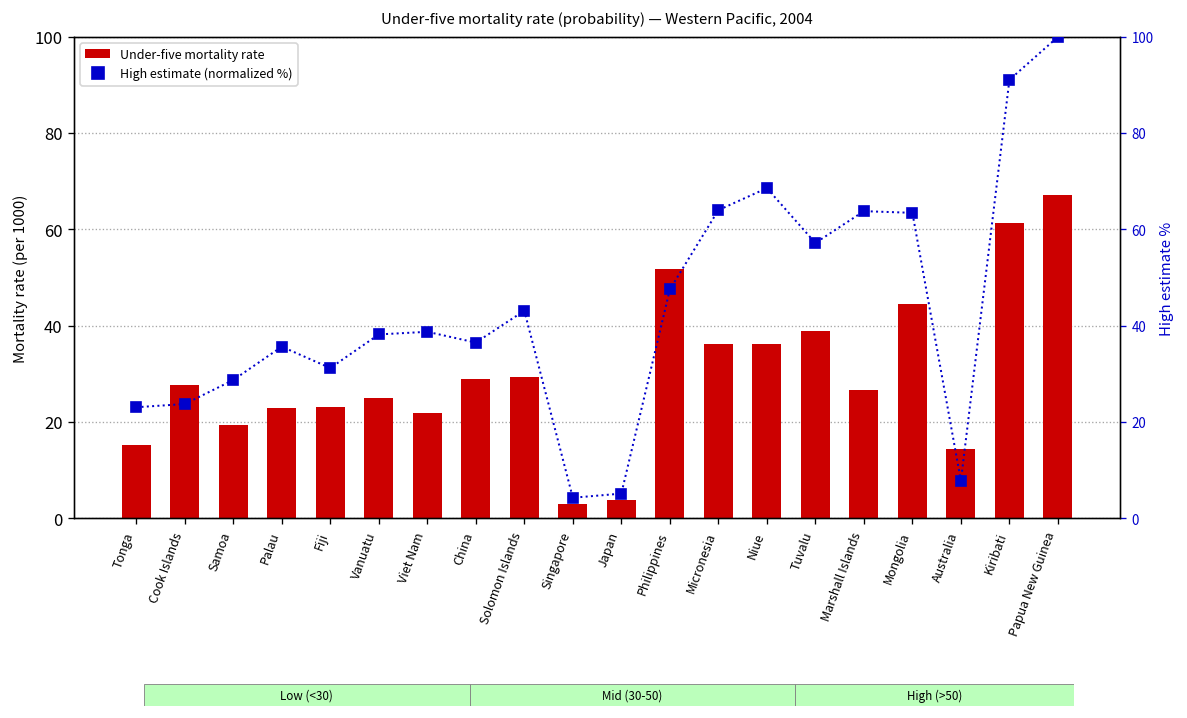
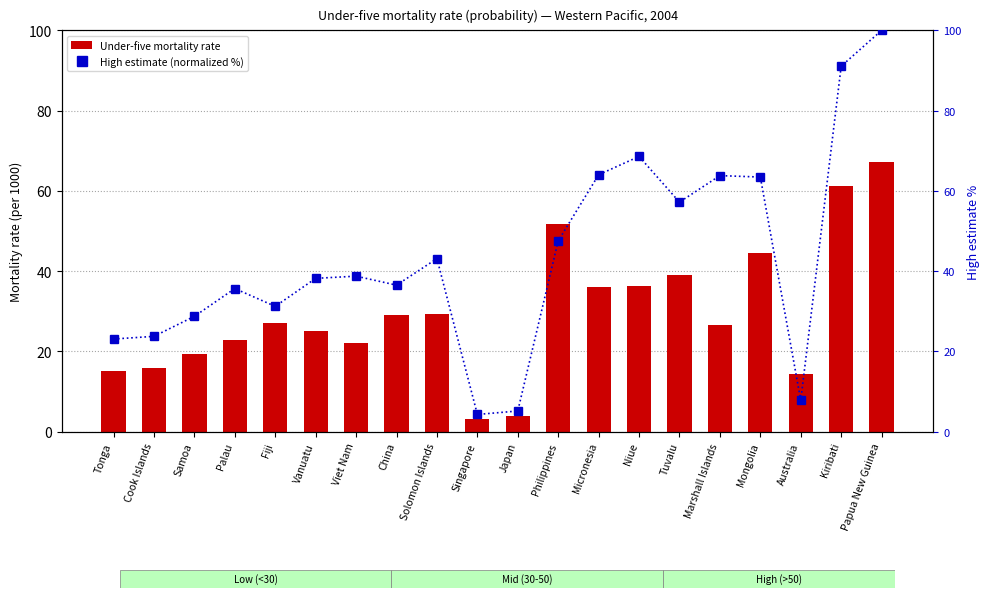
  {
    "Under-five mortality rate": {
      "Tonga": 15,
-     "Cook Islands": 28,
+     "Cook Islands": 16,
      "Samoa": 19,
      "Palau": 23,
-     "Fiji": 23,
+     "Fiji": 27,
      "Vanuatu": 25,
      "Viet Nam": 22,
      "China": 29,
      "Solomon Islands": 29,
      "Singapore": 3,
      "Japan": 4,
      "Philippines": 52,
      "Micronesia": 36,
      "Niue": 36,
      "Tuvalu": 39,
      "Marshall Islands": 27,
      "Mongolia": 45,
      "Australia": 14,
      "Kiribati": 61,
      "Papua New Guinea": 67
    }
  }
